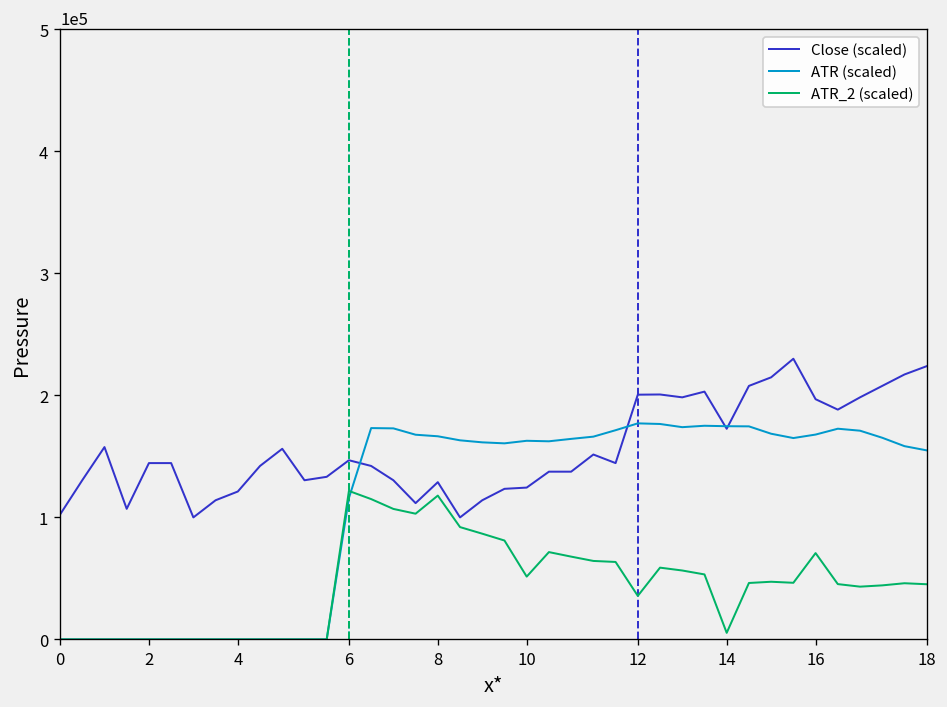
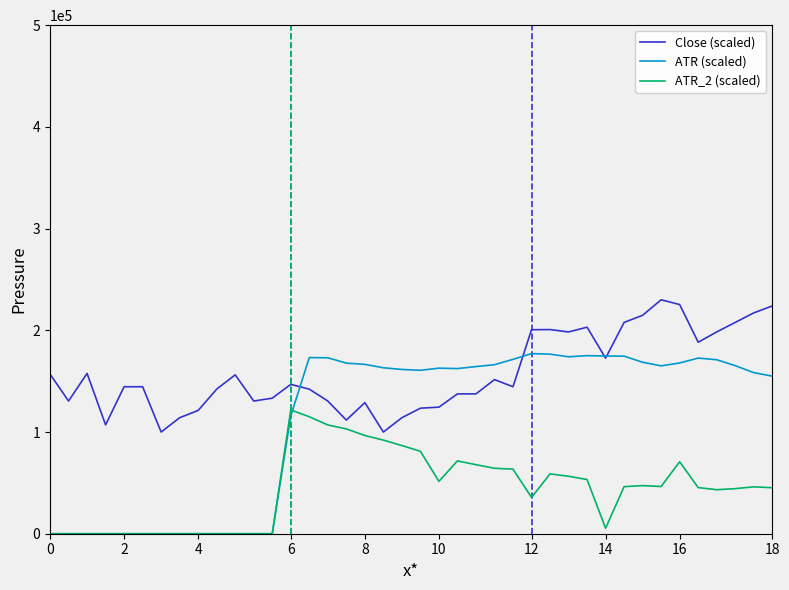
  {
    "Close (scaled)": {
-     "0": 102000,
+     "0": 157000,
      "2": 145000,
      "4": 121000,
      "6": 147000,
      "8": 129000,
      "10": 124000,
      "12": 201000,
-     "16": 197000,
+     "16": 225000,
      "18": 224000
    },
    "ATR (scaled)": {
      "6": 116000,
      "8": 166000,
      "10": 163000,
      "12": 177000,
      "16": 168000,
      "18": 155000
    },
    "ATR_2 (scaled)": {
      "6": 122000,
-     "8": 118000,
+     "8": 97000,
      "10": 52000,
      "12": 36000,
      "14": 5000,
      "16": 71000,
      "18": 45000
    }
  }
